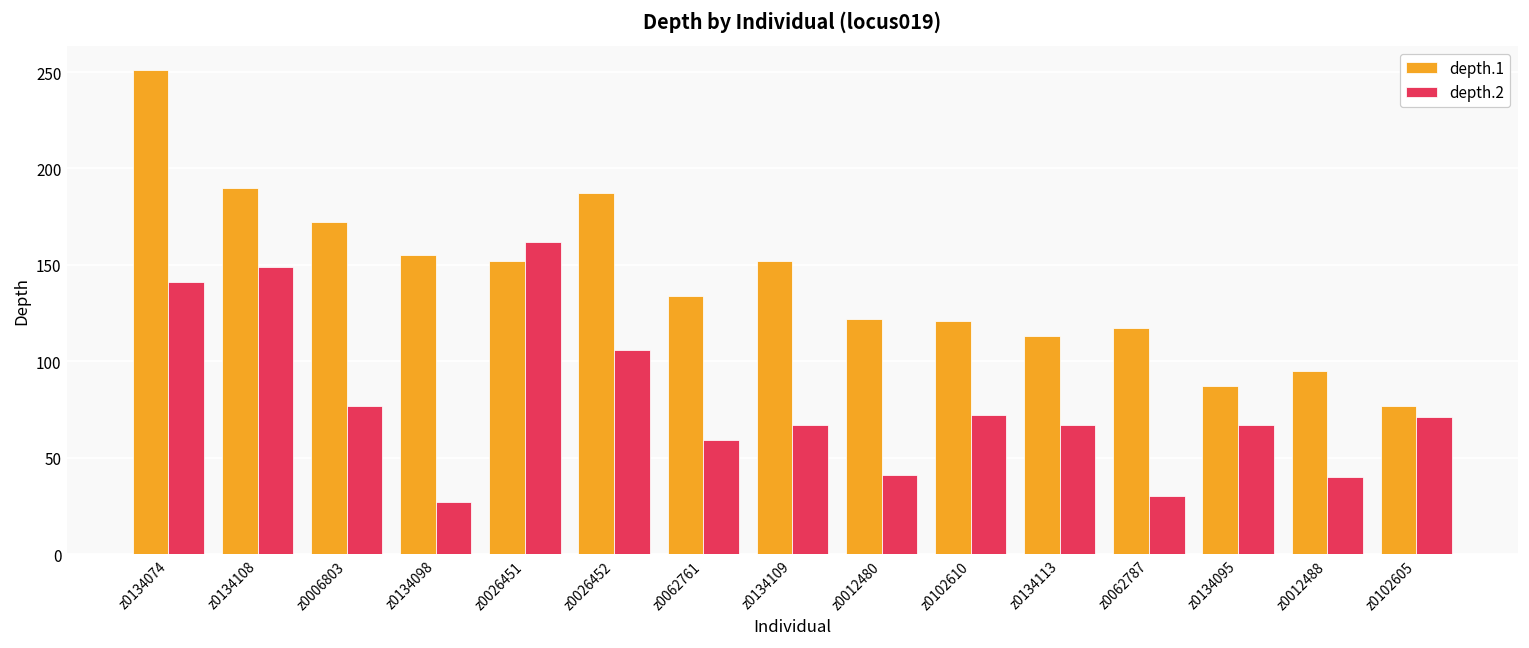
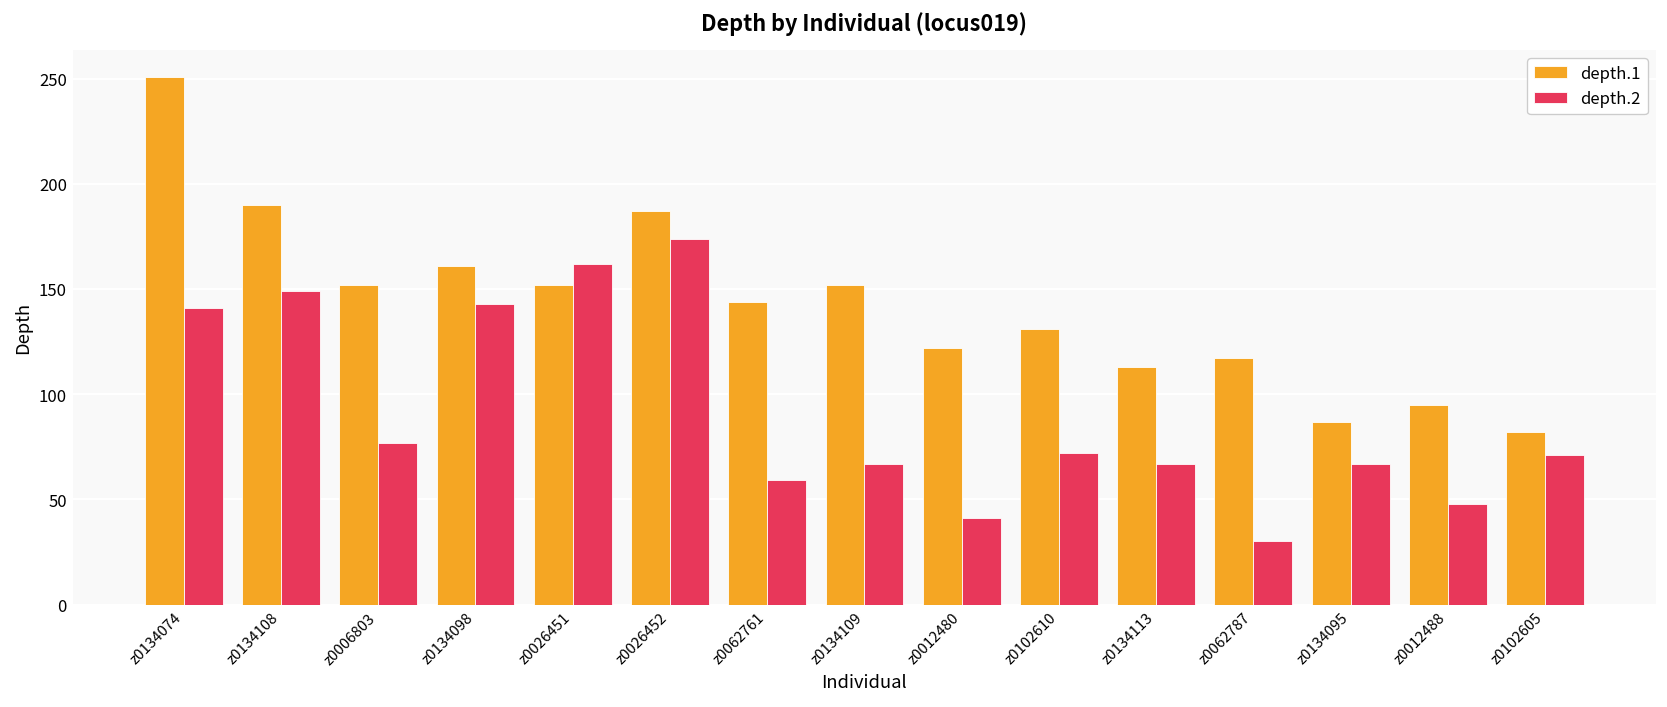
  {
    "depth.1": {
      "z0134074": 251,
      "z0134108": 190,
-     "z0006803": 172,
-     "z0134098": 155,
+     "z0006803": 152,
+     "z0134098": 161,
      "z0026451": 152,
      "z0026452": 187,
-     "z0062761": 134,
+     "z0062761": 144,
      "z0134109": 152,
      "z0012480": 122,
-     "z0102610": 121,
+     "z0102610": 131,
      "z0134113": 113,
      "z0062787": 117,
      "z0134095": 87,
      "z0012488": 95,
-     "z0102605": 77
+     "z0102605": 82
    },
    "depth.2": {
      "z0134074": 141,
      "z0134108": 149,
      "z0006803": 77,
-     "z0134098": 27,
+     "z0134098": 143,
      "z0026451": 162,
-     "z0026452": 106,
+     "z0026452": 174,
      "z0062761": 59,
      "z0134109": 67,
      "z0012480": 41,
      "z0102610": 72,
      "z0134113": 67,
      "z0062787": 30,
      "z0134095": 67,
-     "z0012488": 40,
+     "z0012488": 48,
      "z0102605": 71
    }
  }
